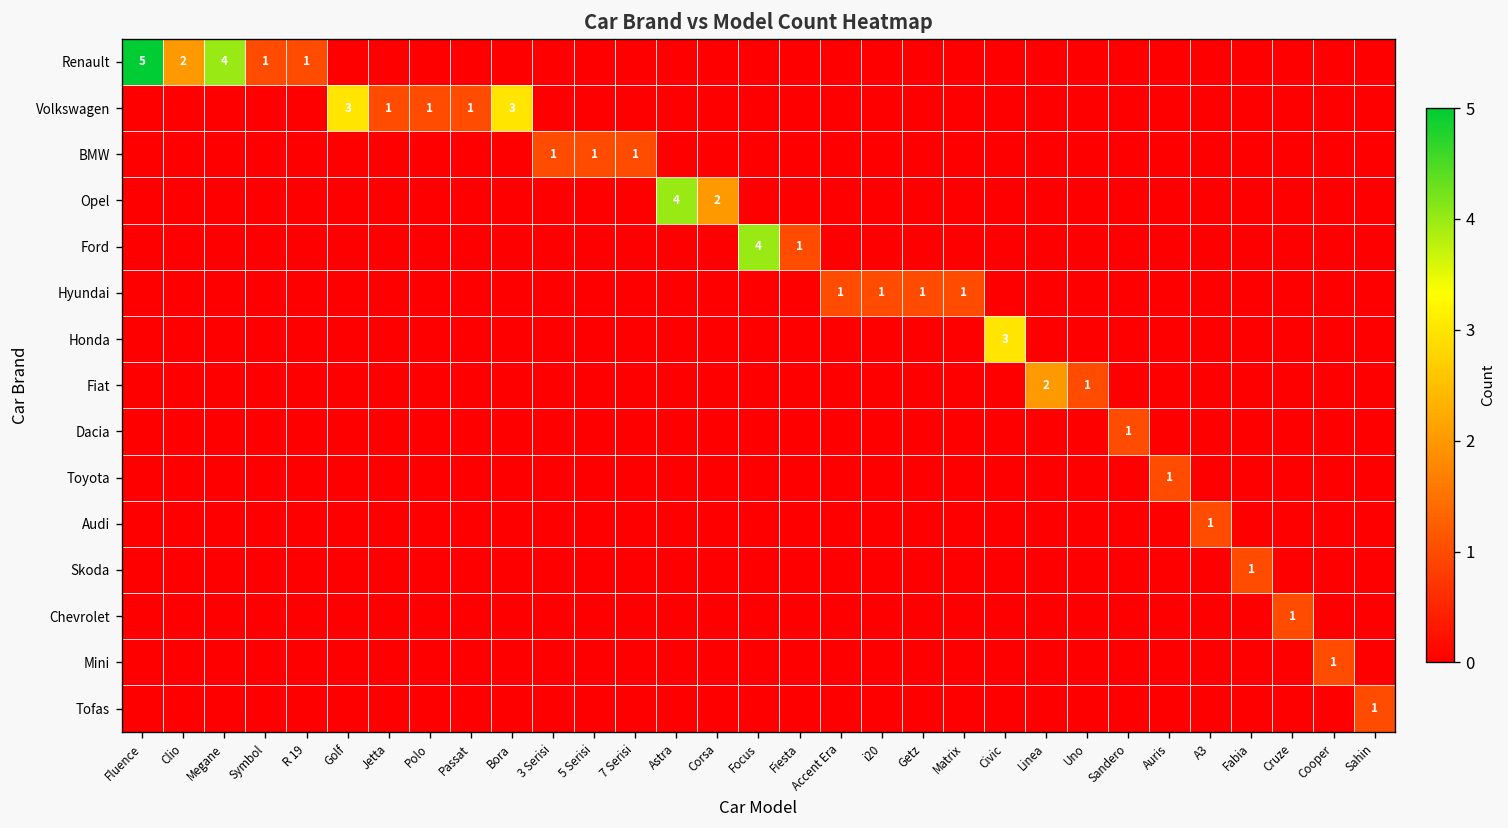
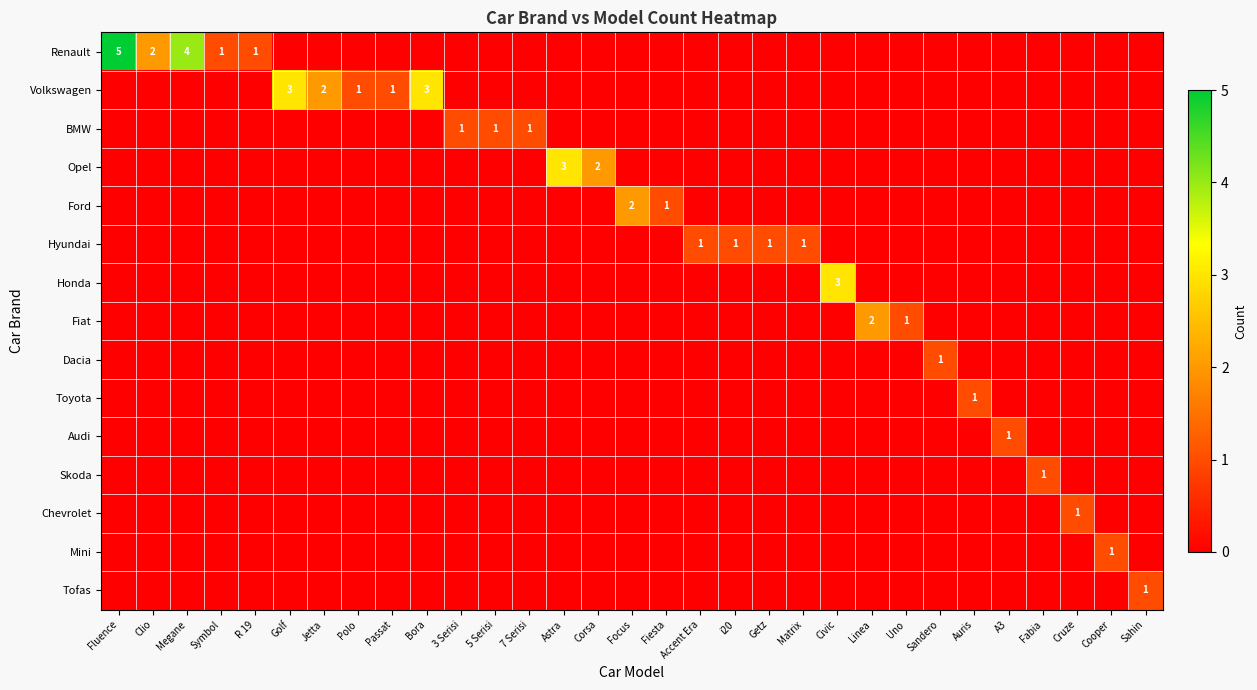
  {
    "Renault": {
      "Fluence": 5,
      "Clio": 2,
      "Megane": 4,
      "Symbol": 1,
      "R 19": 1
    },
    "Volkswagen": {
      "Golf": 3,
-     "Jetta": 1,
+     "Jetta": 2,
      "Polo": 1,
      "Passat": 1,
      "Bora": 3
    },
    "BMW": {
      "3 Serisi": 1,
      "5 Serisi": 1,
      "7 Serisi": 1
    },
    "Opel": {
-     "Astra": 4,
+     "Astra": 3,
      "Corsa": 2
    },
    "Ford": {
-     "Focus": 4,
+     "Focus": 2,
      "Fiesta": 1
    },
    "Hyundai": {
      "Accent Era": 1,
      "i20": 1,
      "Getz": 1,
      "Matrix": 1
    },
    "Honda": {
      "Civic": 3
    },
    "Fiat": {
      "Linea": 2,
      "Uno": 1
    },
    "Dacia": {
      "Sandero": 1
    },
    "Toyota": {
      "Auris": 1
    },
    "Audi": {
      "A3": 1
    },
    "Skoda": {
      "Fabia": 1
    },
    "Chevrolet": {
      "Cruze": 1
    },
    "Mini": {
      "Cooper": 1
    },
    "Tofas": {
      "Sahin": 1
    }
  }
